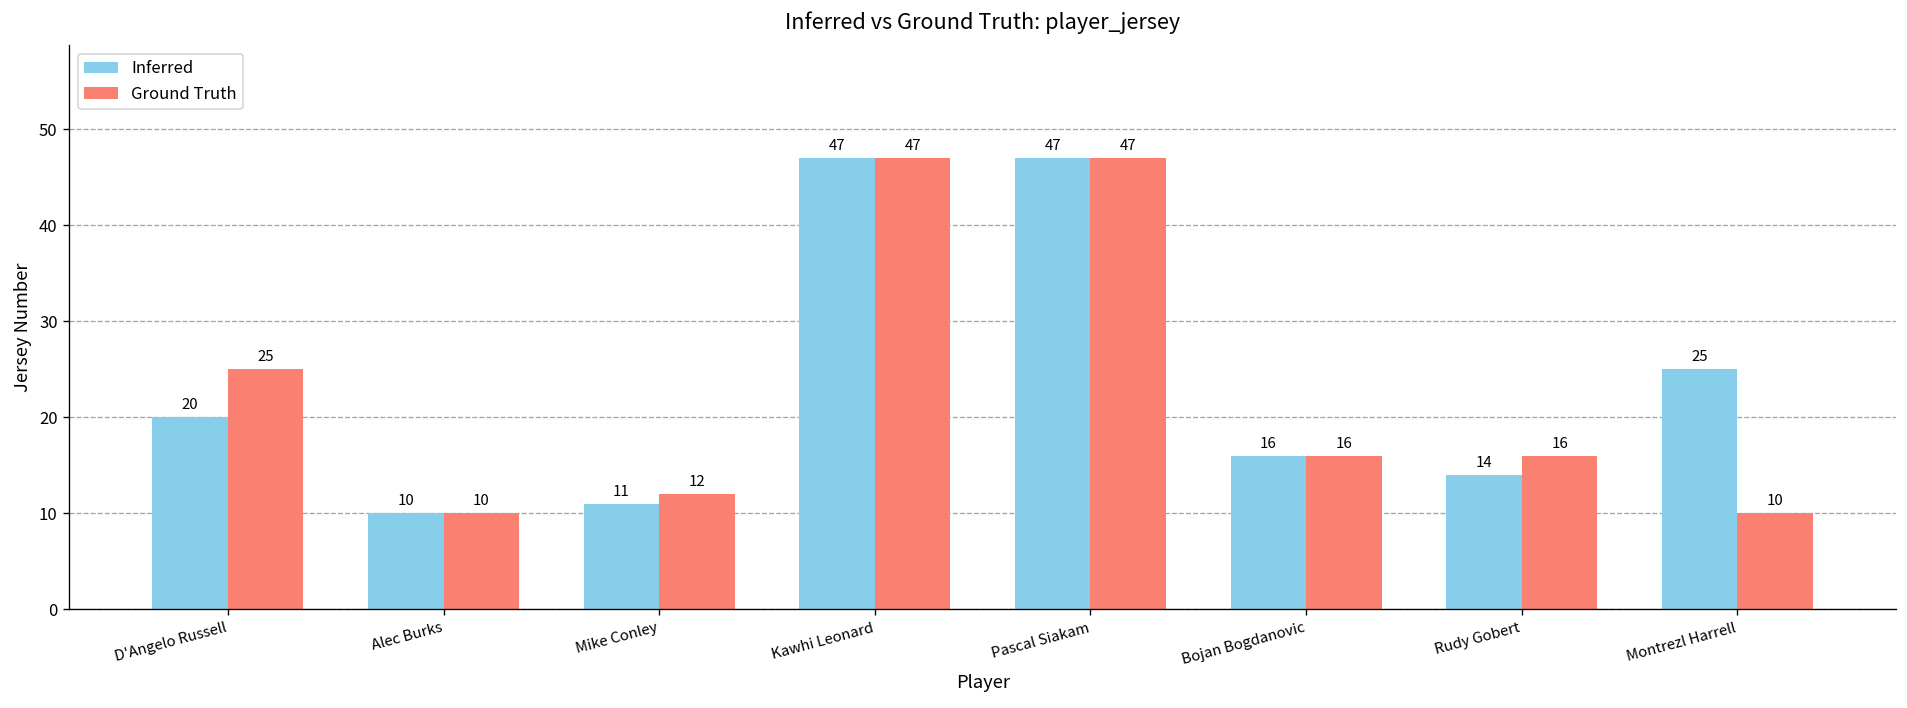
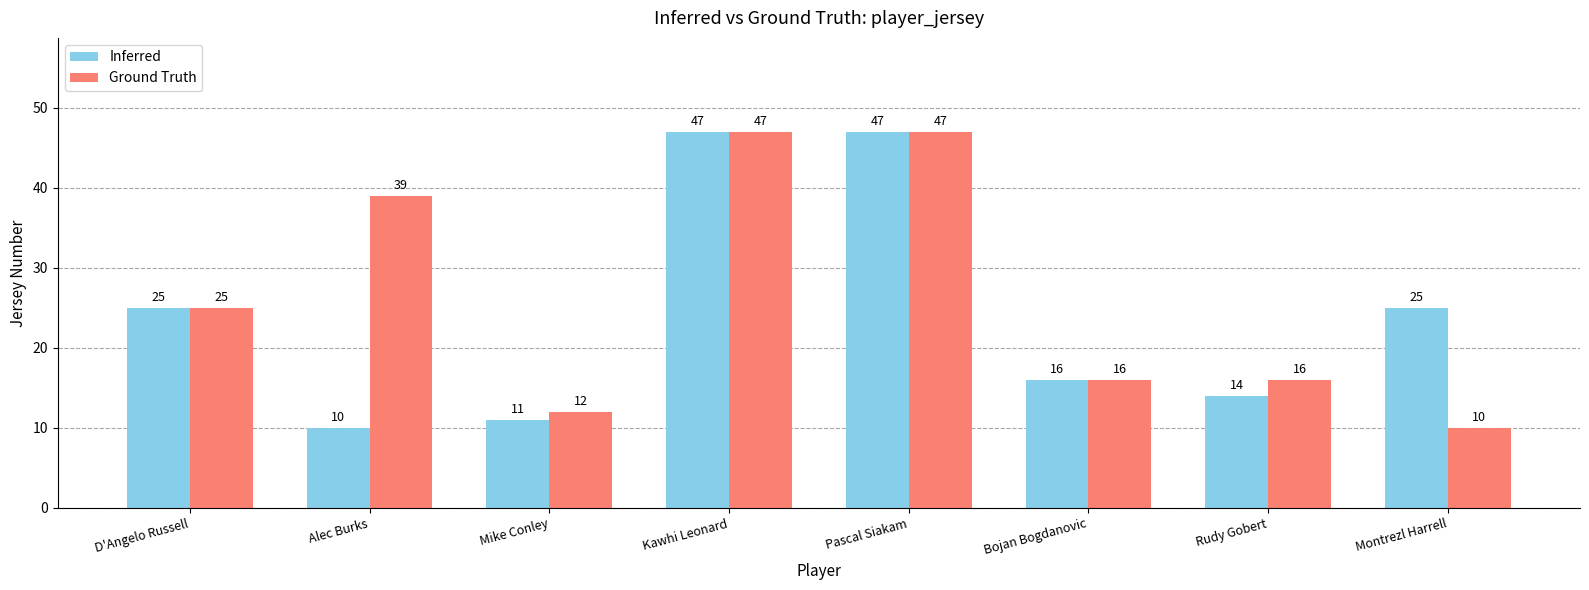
  {
    "Inferred": {
-     "D'Angelo Russell": 20,
+     "D'Angelo Russell": 25,
      "Alec Burks": 10,
      "Mike Conley": 11,
      "Kawhi Leonard": 47,
      "Pascal Siakam": 47,
      "Bojan Bogdanovic": 16,
      "Rudy Gobert": 14,
      "Montrezl Harrell": 25
    },
    "Ground Truth": {
      "D'Angelo Russell": 25,
-     "Alec Burks": 10,
+     "Alec Burks": 39,
      "Mike Conley": 12,
      "Kawhi Leonard": 47,
      "Pascal Siakam": 47,
      "Bojan Bogdanovic": 16,
      "Rudy Gobert": 16,
      "Montrezl Harrell": 10
    }
  }
